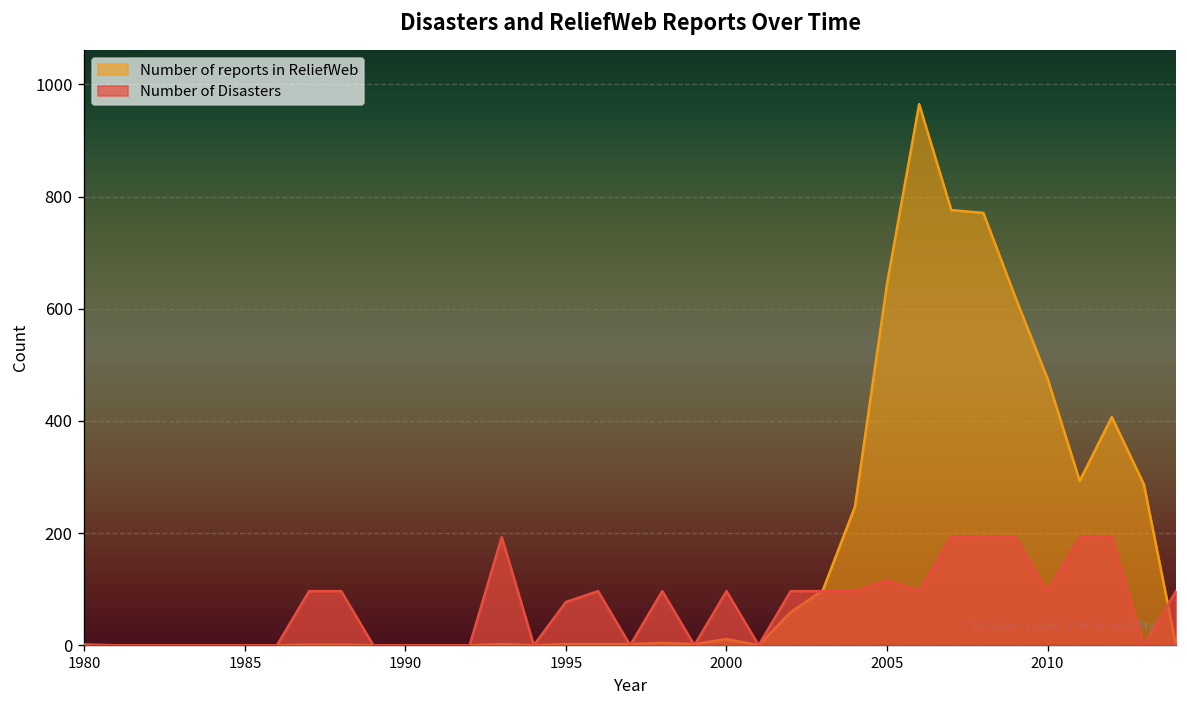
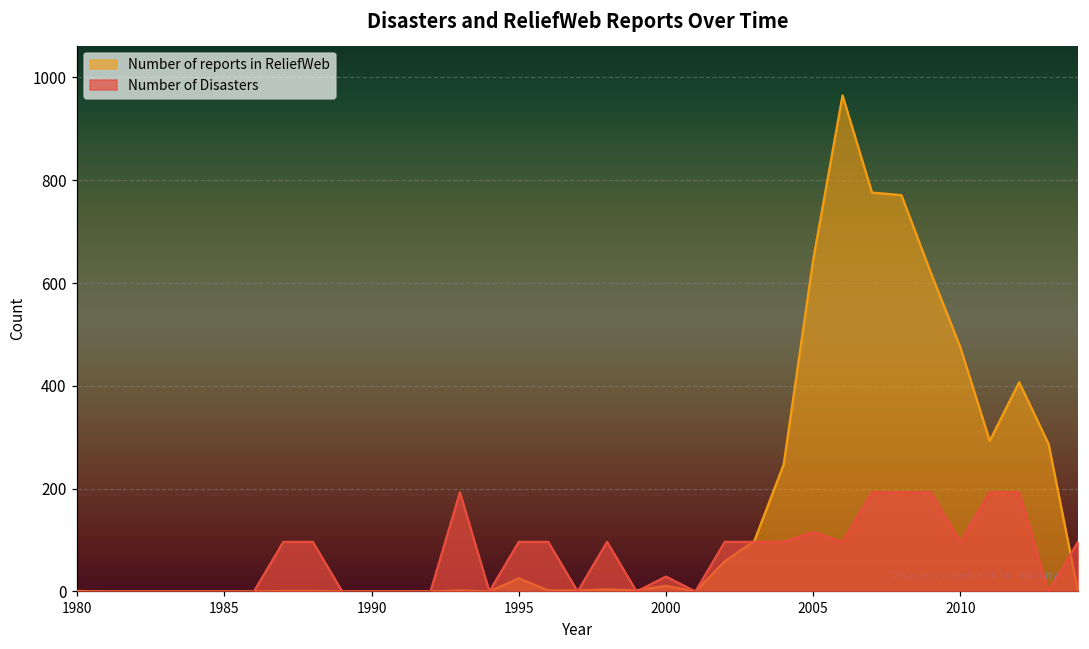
  {
    "Number of reports in ReliefWeb": {
-     "1995": 0,
+     "1995": 30,
      "2000": 10,
      "2005": 640,
      "2010": 480
    },
    "Number of Disasters": {
-     "1995": 80,
-     "2000": 100,
+     "1995": 100,
+     "2000": 30,
      "2005": 120
    }
  }
